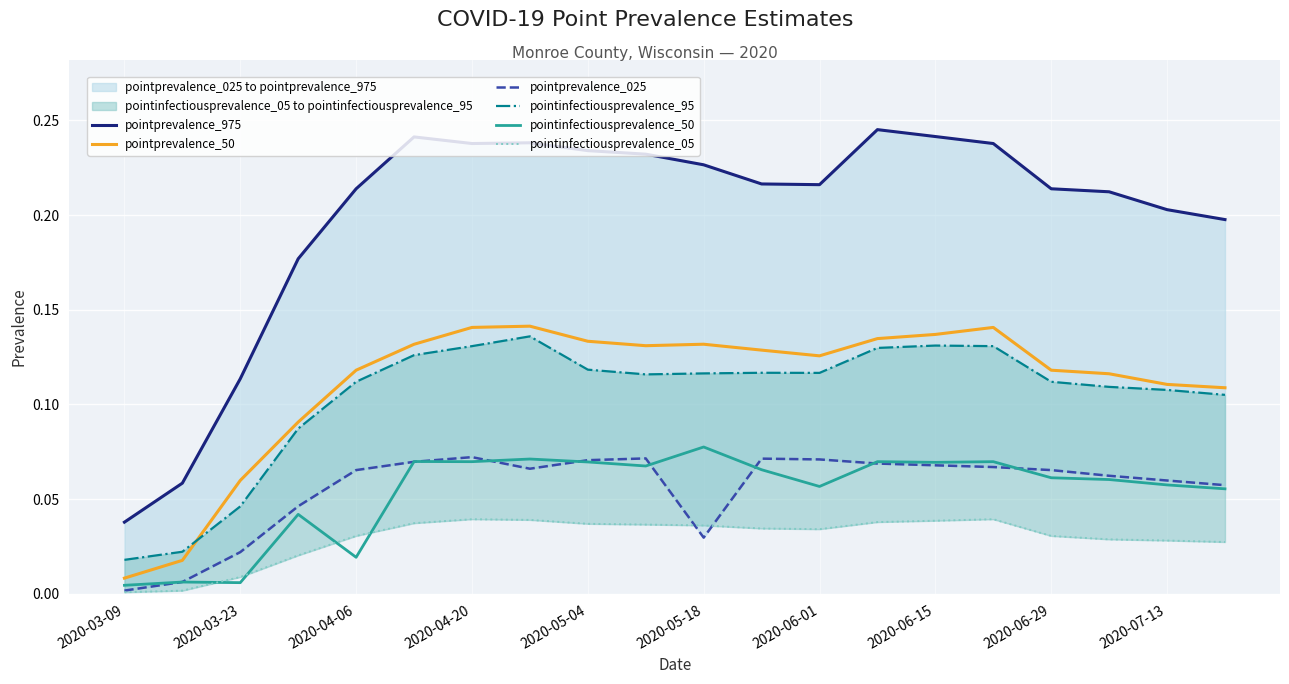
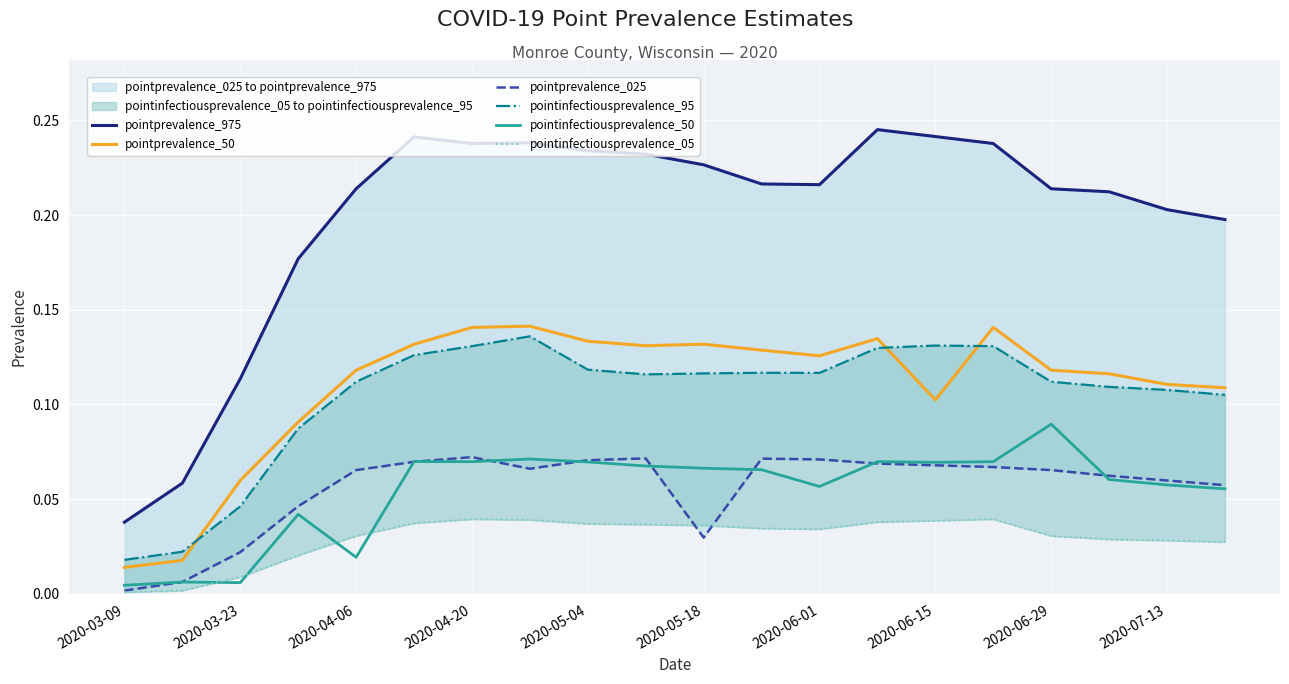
  {
    "pointprevalence_50": {
-     "2020-03-09": 0.008,
+     "2020-03-09": 0.014,
      "2020-03-23": 0.060,
      "2020-04-06": 0.118,
      "2020-04-20": 0.141,
      "2020-05-04": 0.133,
      "2020-05-18": 0.132,
      "2020-06-01": 0.126,
-     "2020-06-15": 0.137,
+     "2020-06-15": 0.102,
      "2020-06-29": 0.118,
      "2020-07-13": 0.111
    },
    "pointprevalence_025": {
      "2020-03-23": 0.022,
      "2020-04-06": 0.065,
      "2020-04-20": 0.072,
      "2020-05-18": 0.030,
      "2020-06-01": 0.071,
      "2020-06-15": 0.068,
      "2020-06-29": 0.065,
      "2020-07-13": 0.060
    },
    "pointinfectiousprevalence_50": {
      "2020-03-09": 0.005,
      "2020-03-23": 0.006,
      "2020-04-06": 0.019,
      "2020-04-20": 0.070,
-     "2020-05-18": 0.078,
+     "2020-05-18": 0.066,
      "2020-06-01": 0.057,
      "2020-06-15": 0.069,
-     "2020-06-29": 0.061,
+     "2020-06-29": 0.090,
      "2020-07-13": 0.058
    }
  }
